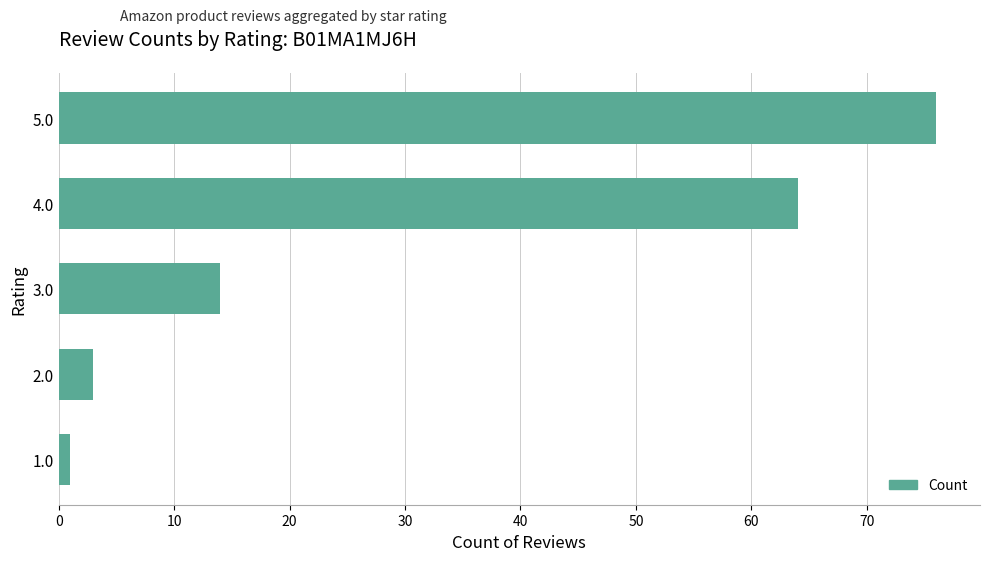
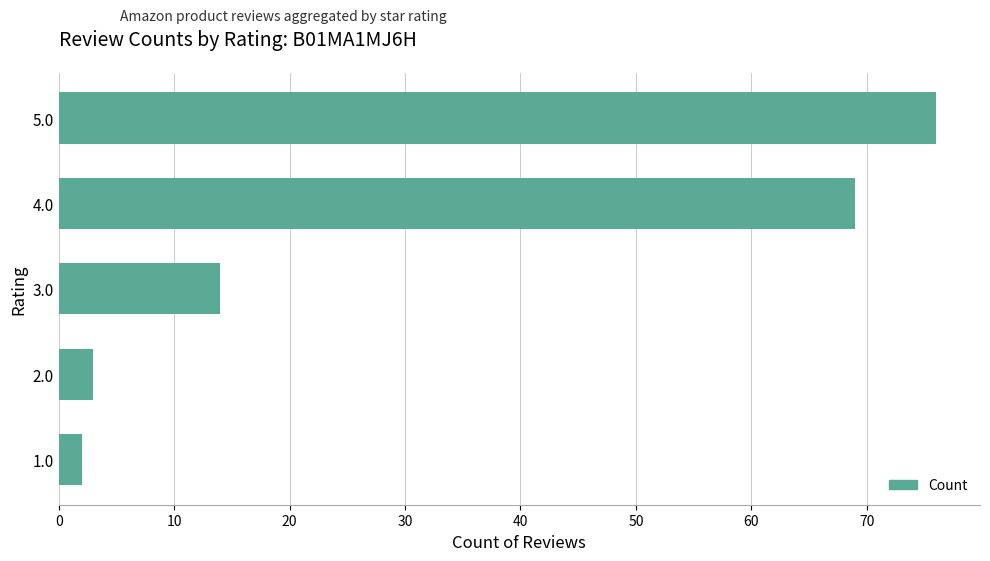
  {
    "5.0": 76,
-   "4.0": 64,
+   "4.0": 69,
    "3.0": 14,
    "2.0": 3,
-   "1.0": 1
+   "1.0": 2
  }
